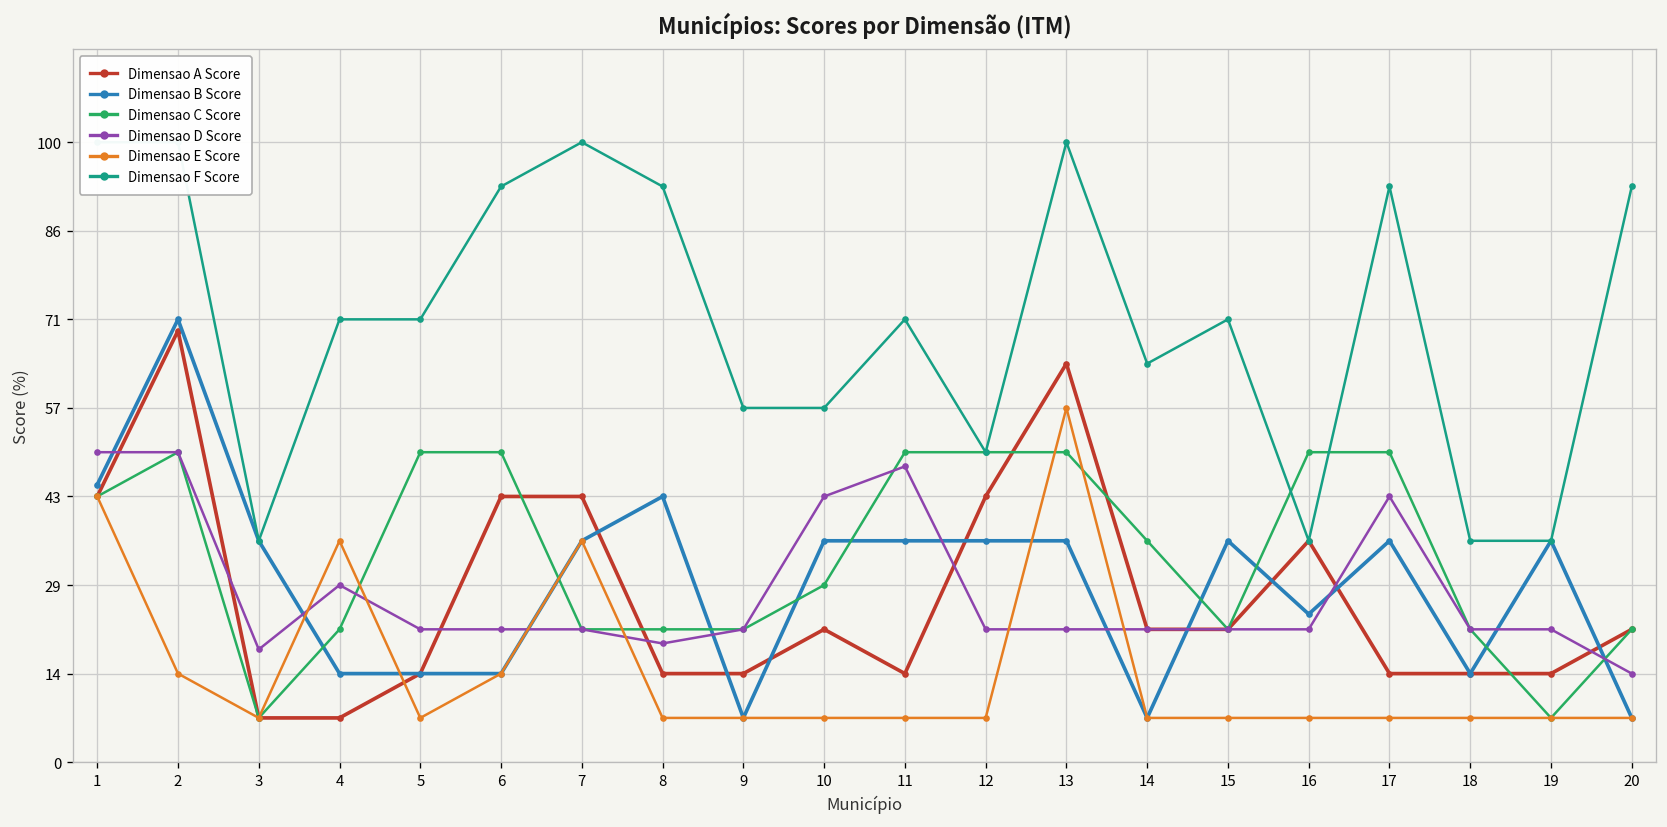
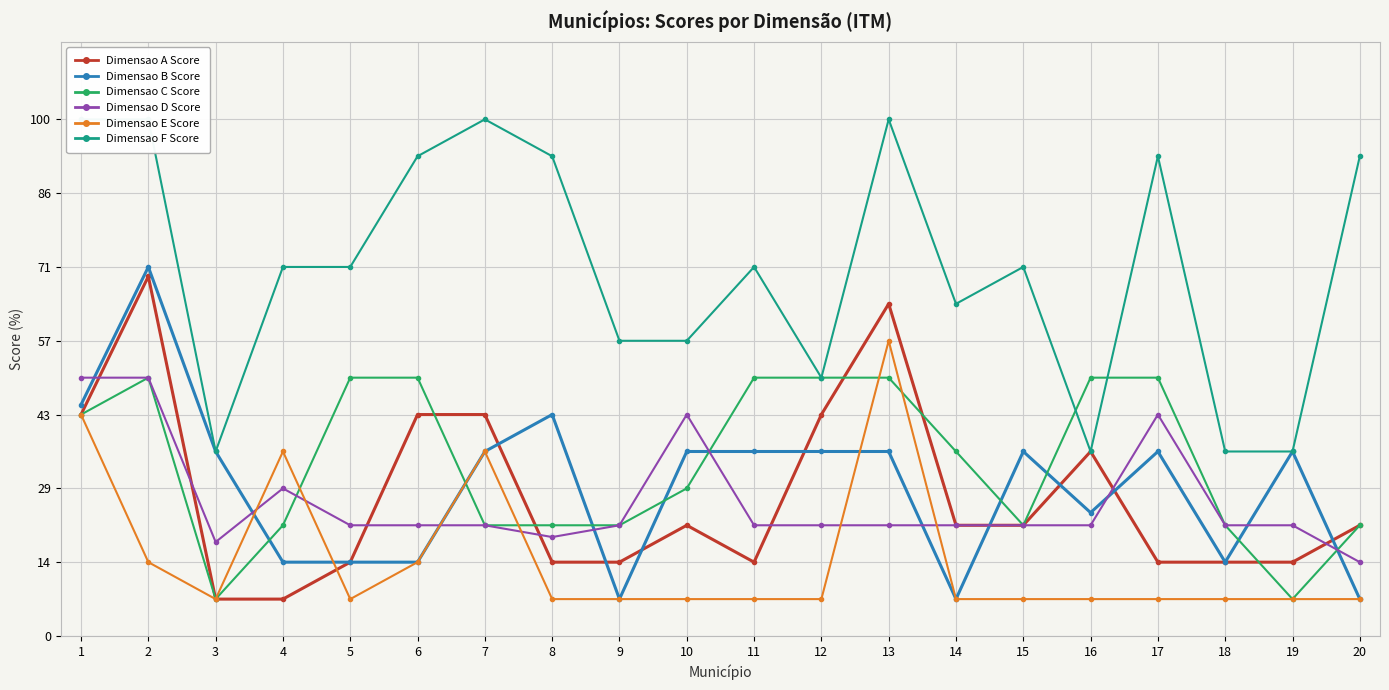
  {
    "Dimensao A Score": {
      "2": 70,
      "4": 7,
      "6": 43,
      "7": 43,
      "8": 14,
      "9": 14,
      "10": 21,
      "11": 14,
      "12": 43,
      "13": 64,
      "17": 14,
      "19": 14
    },
    "Dimensao B Score": {
      "1": 45,
      "2": 71,
      "4": 14,
      "8": 43,
      "10": 36,
      "11": 36,
      "12": 36,
      "13": 36,
      "15": 36,
      "16": 24,
      "17": 36
    },
    "Dimensao D Score": {
      "1": 50,
      "3": 18,
      "4": 29,
      "5": 21,
      "6": 21,
      "8": 19,
      "10": 43,
-     "11": 48,
+     "11": 21,
      "12": 21,
      "13": 21,
      "16": 21,
      "17": 43,
      "19": 21,
      "20": 14
    },
    "Dimensao E Score": {
      "2": 14,
      "4": 36,
      "5": 7,
      "8": 7,
      "10": 7,
      "11": 7,
      "12": 7,
      "13": 57,
      "15": 7,
      "16": 7,
      "17": 7,
      "18": 7
    }
  }
